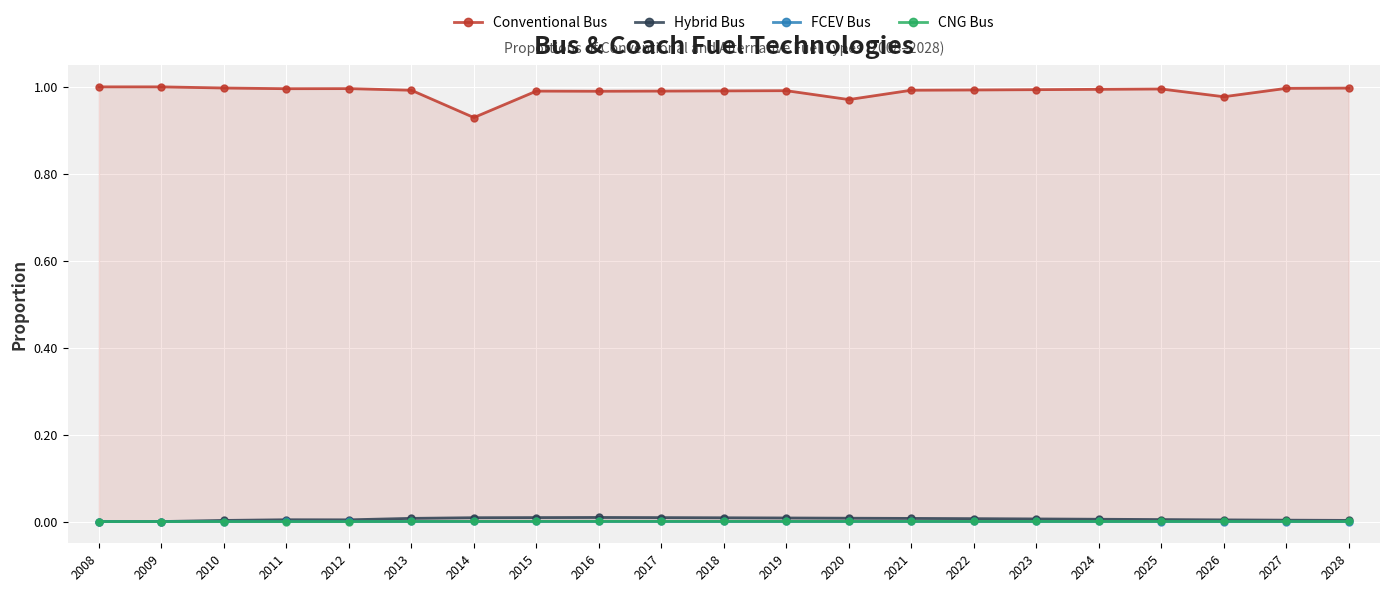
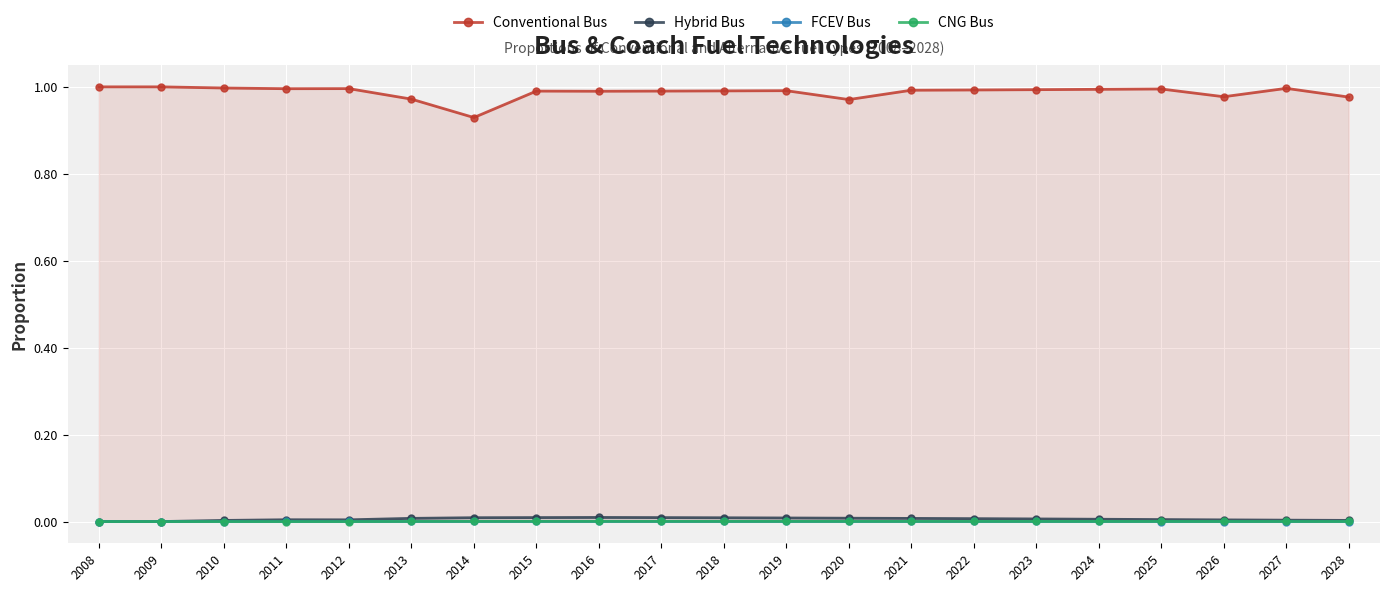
  {
    "Conventional Bus": {
      "2008": 1.00,
      "2009": 1.00,
      "2010": 1.00,
      "2011": 1.00,
      "2012": 1.00,
-     "2013": 0.99,
+     "2013": 0.97,
      "2014": 0.93,
      "2015": 0.99,
      "2016": 0.99,
      "2017": 0.99,
      "2018": 0.99,
      "2019": 0.99,
      "2020": 0.97,
      "2021": 0.99,
      "2022": 0.99,
      "2023": 0.99,
      "2024": 0.99,
      "2025": 1.00,
      "2026": 0.98,
      "2027": 1.00,
-     "2028": 1.00
+     "2028": 0.98
    },
    "Hybrid Bus": {
      "2013": 0.01,
      "2014": 0.01,
      "2015": 0.01,
      "2016": 0.01,
      "2017": 0.01,
      "2018": 0.01,
      "2019": 0.01,
      "2020": 0.01,
      "2021": 0.01,
      "2022": 0.01
    },
    "CNG Bus": {
      "2013": 0.00,
      "2014": 0.00,
      "2015": 0.00,
      "2016": 0.00,
      "2017": 0.00,
      "2018": 0.00,
      "2019": 0.00,
      "2020": 0.00,
      "2021": 0.00,
      "2022": 0.00,
      "2023": 0.00
    }
  }
